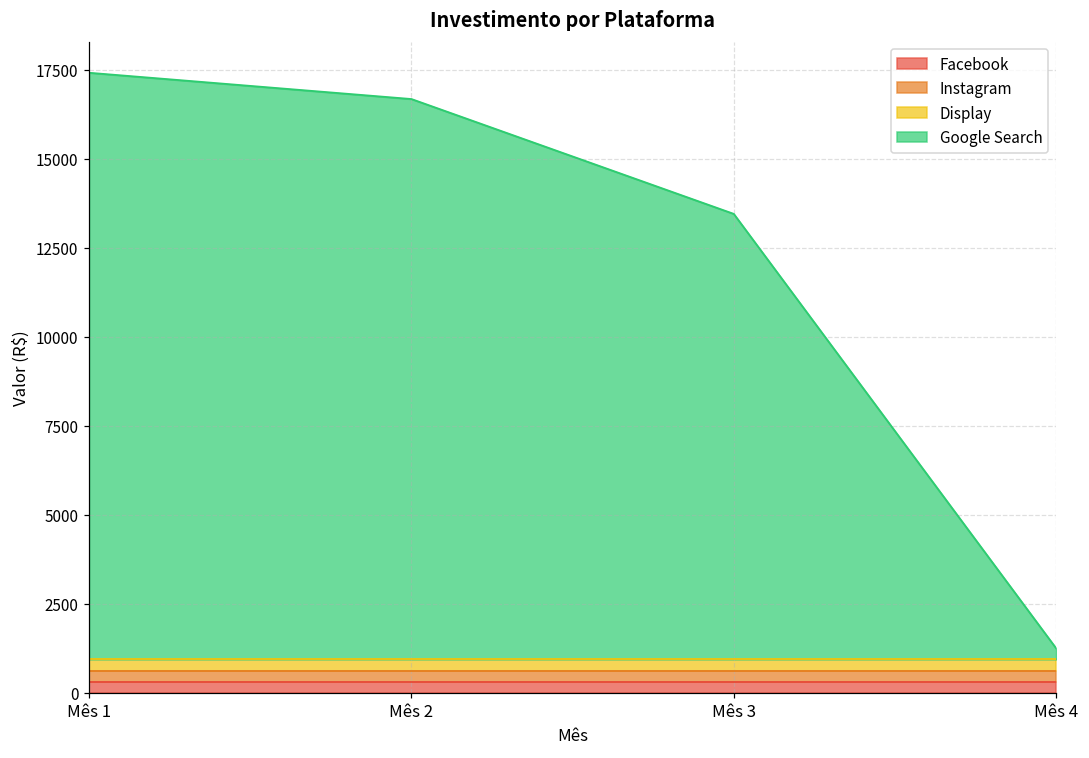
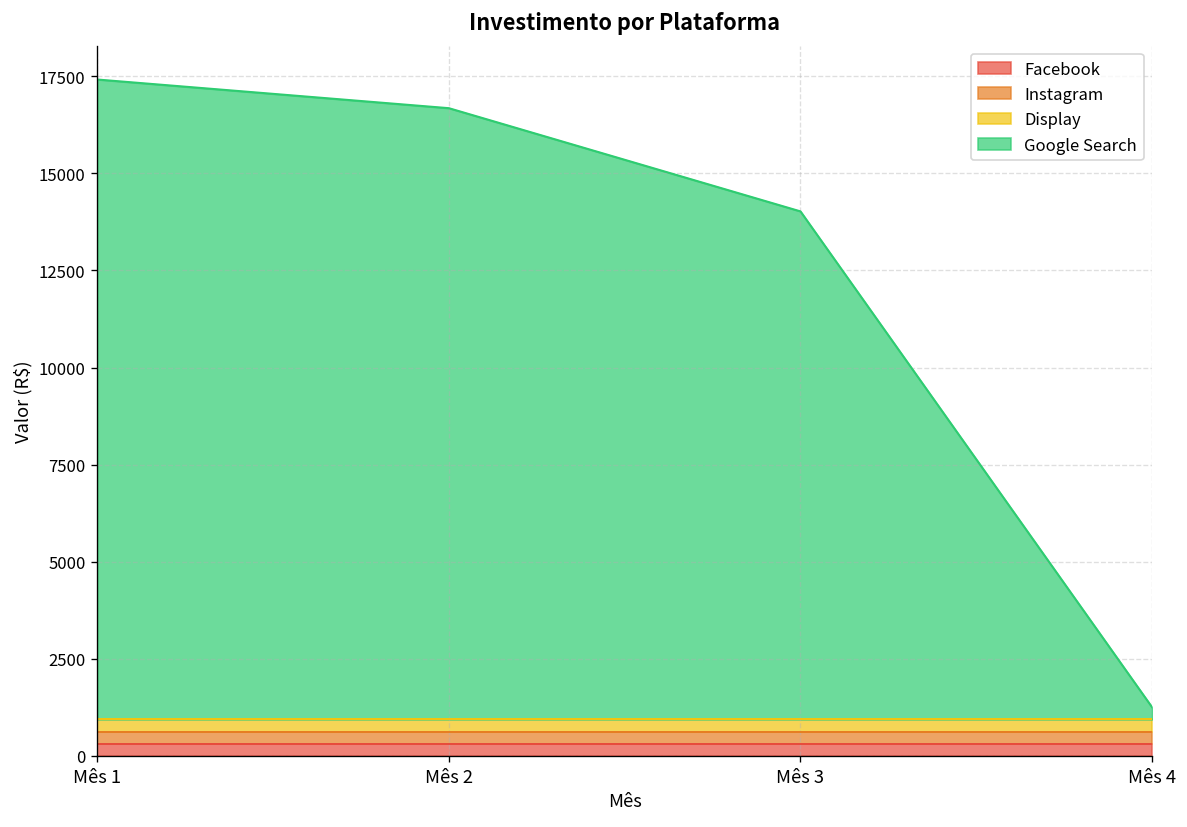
  {
    "Display": {
      "Mês 1": 900,
      "Mês 2": 900,
      "Mês 3": 900,
      "Mês 4": 900
    },
    "Google Search": {
      "Mês 1": 17400,
      "Mês 2": 16700,
-     "Mês 3": 13500,
+     "Mês 3": 14000,
      "Mês 4": 1300
    }
  }
